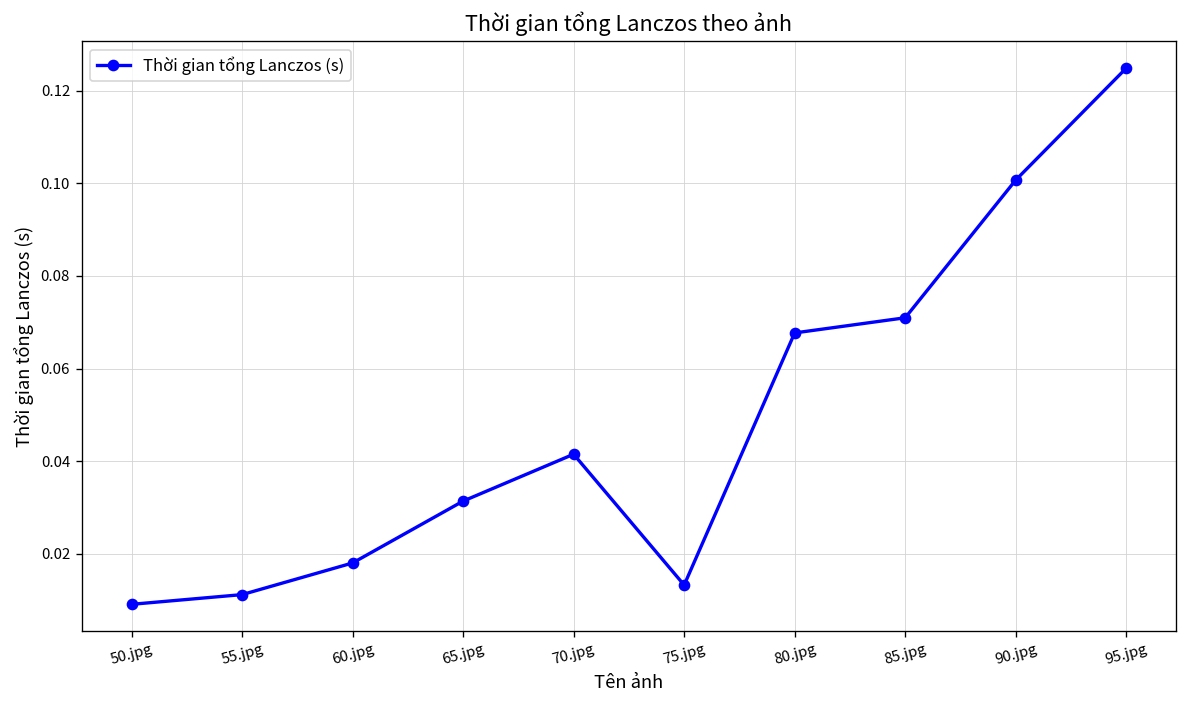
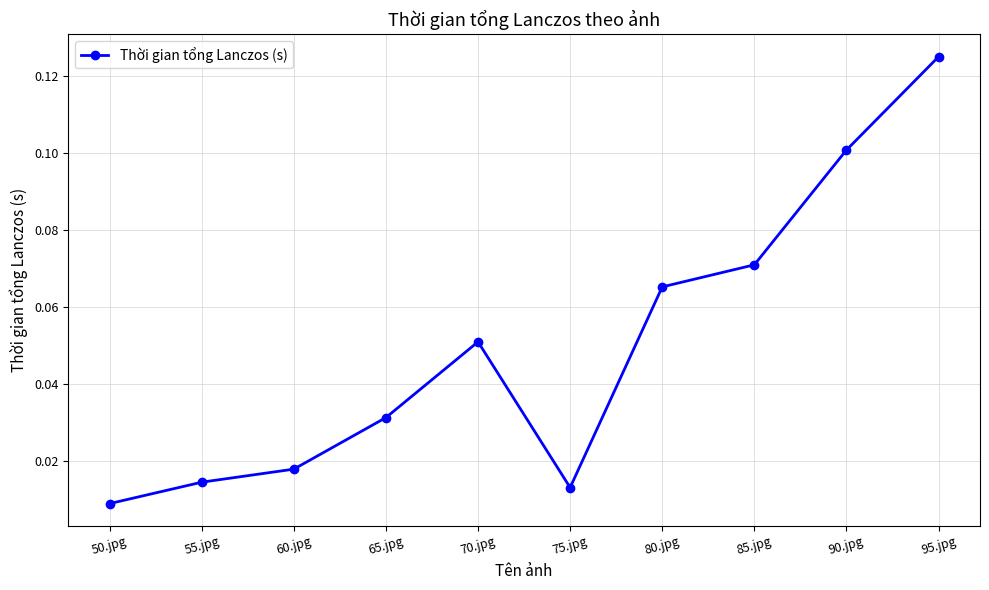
  {
    "50.jpg": 0.009,
-   "55.jpg": 0.011,
+   "55.jpg": 0.015,
    "60.jpg": 0.018,
    "65.jpg": 0.031,
-   "70.jpg": 0.041,
+   "70.jpg": 0.051,
    "75.jpg": 0.013,
-   "80.jpg": 0.068,
+   "80.jpg": 0.065,
    "85.jpg": 0.071,
    "90.jpg": 0.101,
    "95.jpg": 0.125
  }
